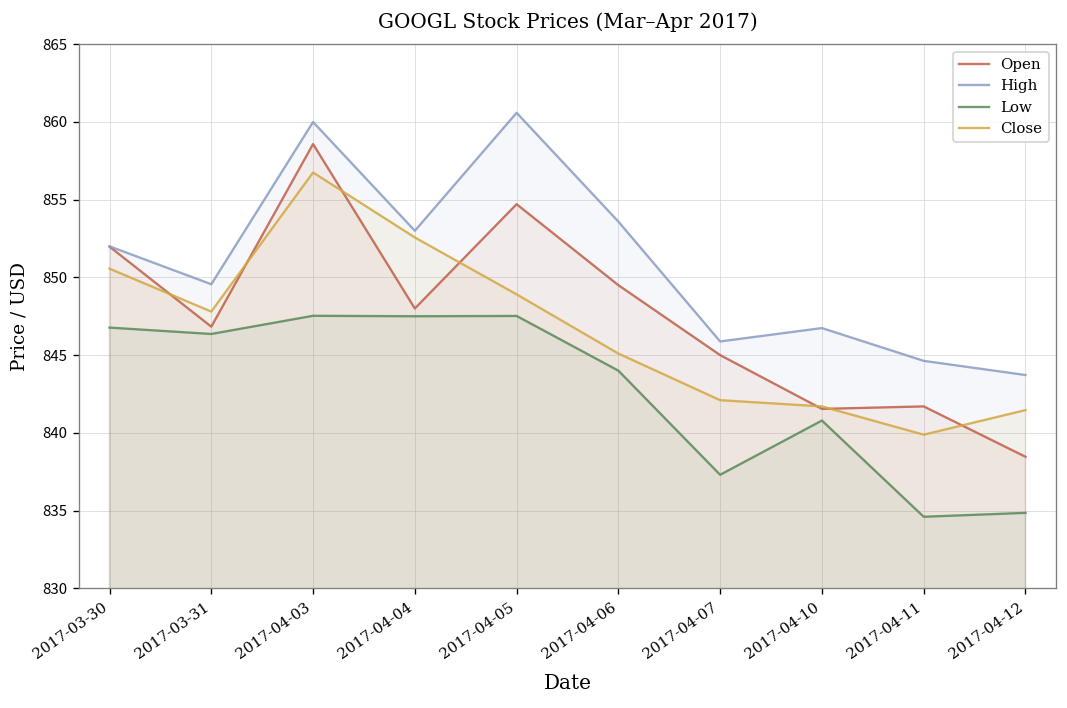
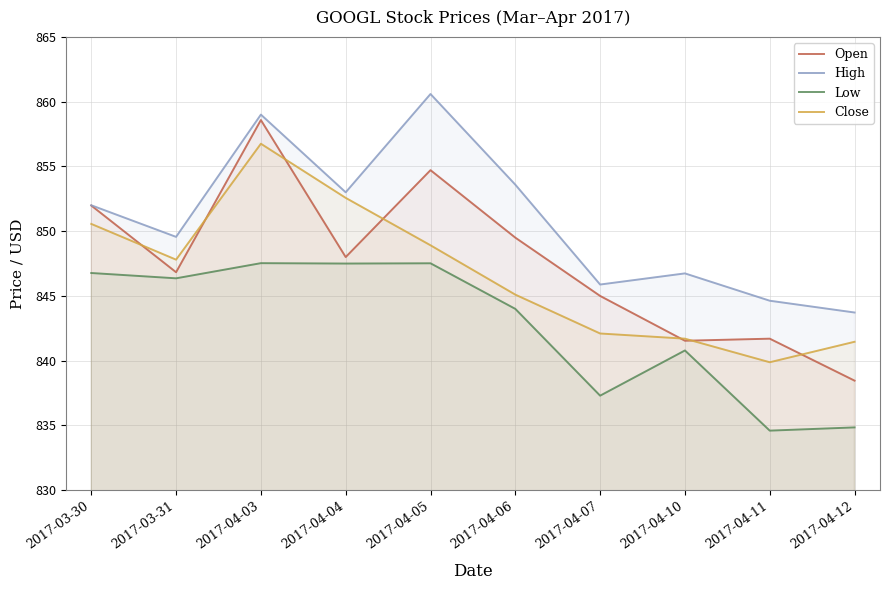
  {
    "Open": {
      "2017-03-31": 847,
      "2017-04-03": 858.6,
      "2017-04-04": 848,
      "2017-04-05": 854.7,
      "2017-04-06": 849.5,
      "2017-04-07": 845,
      "2017-04-11": 841.7,
      "2017-04-12": 838.5
    },
    "High": {
      "2017-03-31": 849.6,
-     "2017-04-03": 860,
+     "2017-04-03": 859,
      "2017-04-04": 853,
      "2017-04-05": 860.6,
      "2017-04-06": 853.6,
      "2017-04-07": 846,
      "2017-04-10": 846.7,
      "2017-04-11": 844.6,
      "2017-04-12": 843.7
    },
    "Low": {
      "2017-03-30": 846.8,
      "2017-03-31": 846.4,
      "2017-04-03": 847.5,
      "2017-04-04": 847.5,
      "2017-04-05": 847.5,
      "2017-04-06": 844,
      "2017-04-07": 837.3,
      "2017-04-10": 840.8,
      "2017-04-11": 834.6,
      "2017-04-12": 835
    },
    "Close": {
      "2017-03-30": 850.6,
      "2017-03-31": 847.8,
      "2017-04-03": 856.8,
      "2017-04-04": 852.6,
      "2017-04-05": 849,
      "2017-04-06": 845,
      "2017-04-07": 842,
      "2017-04-11": 840,
      "2017-04-12": 841.5
    }
  }
